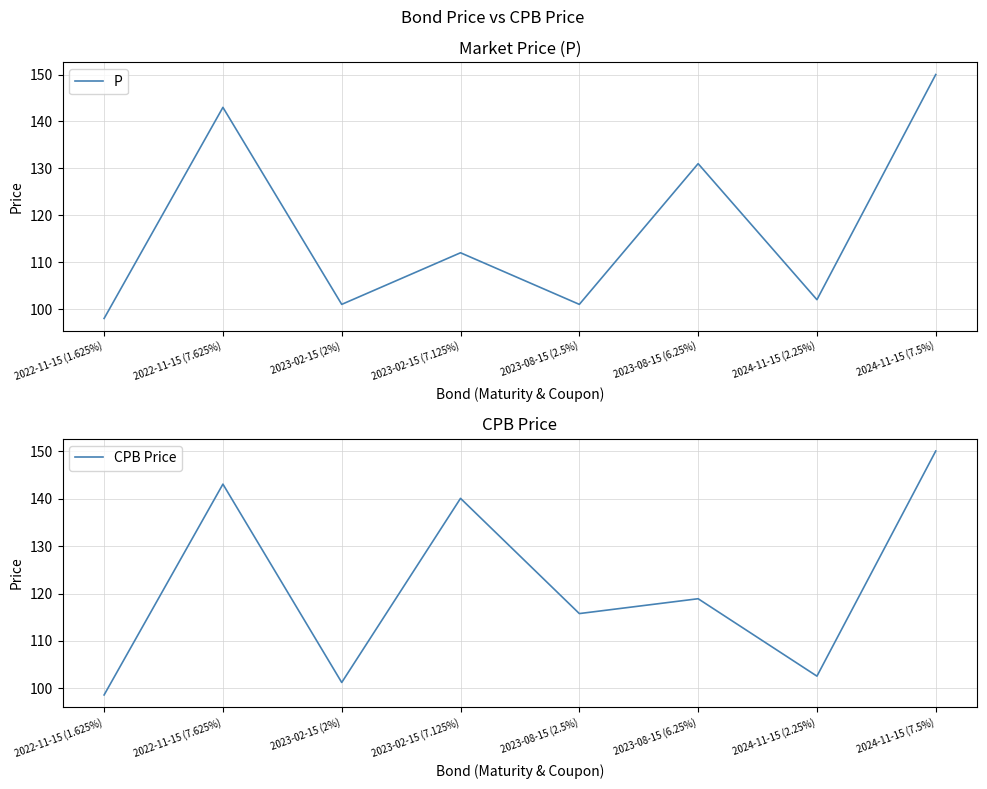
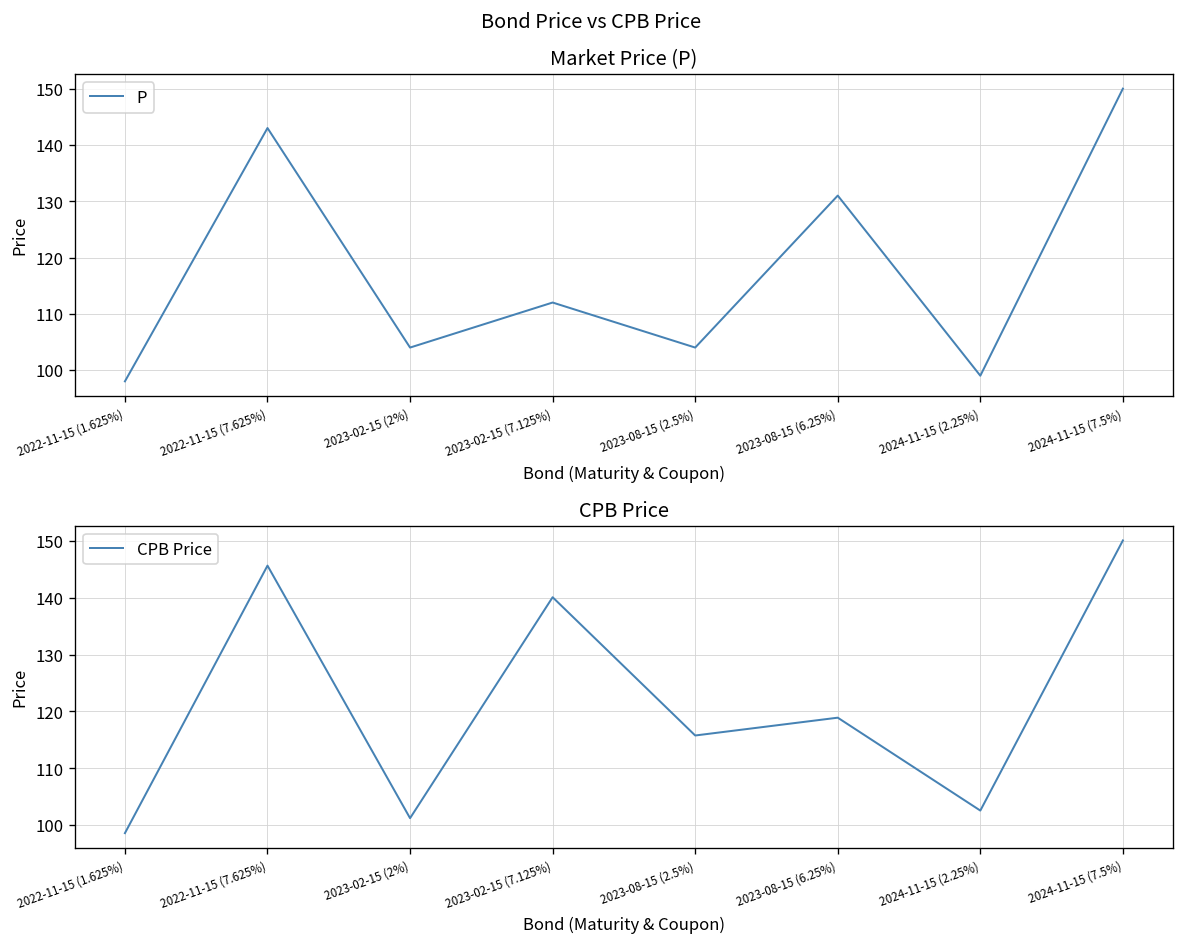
  {
    "Market Price (P)": {
      "2022-11-15 (1.625%)": 98,
      "2022-11-15 (7.625%)": 143,
-     "2023-02-15 (2%)": 101,
+     "2023-02-15 (2%)": 104,
      "2023-02-15 (7.125%)": 112,
-     "2023-08-15 (2.5%)": 101,
+     "2023-08-15 (2.5%)": 104,
      "2023-08-15 (6.25%)": 131,
-     "2024-11-15 (2.25%)": 102,
+     "2024-11-15 (2.25%)": 99,
      "2024-11-15 (7.5%)": 150
    },
    "CPB Price": {
      "2022-11-15 (1.625%)": 99,
-     "2022-11-15 (7.625%)": 143,
+     "2022-11-15 (7.625%)": 146,
      "2023-02-15 (2%)": 101,
      "2023-02-15 (7.125%)": 140,
      "2023-08-15 (2.5%)": 116,
      "2023-08-15 (6.25%)": 119,
      "2024-11-15 (2.25%)": 103,
      "2024-11-15 (7.5%)": 150
    }
  }
